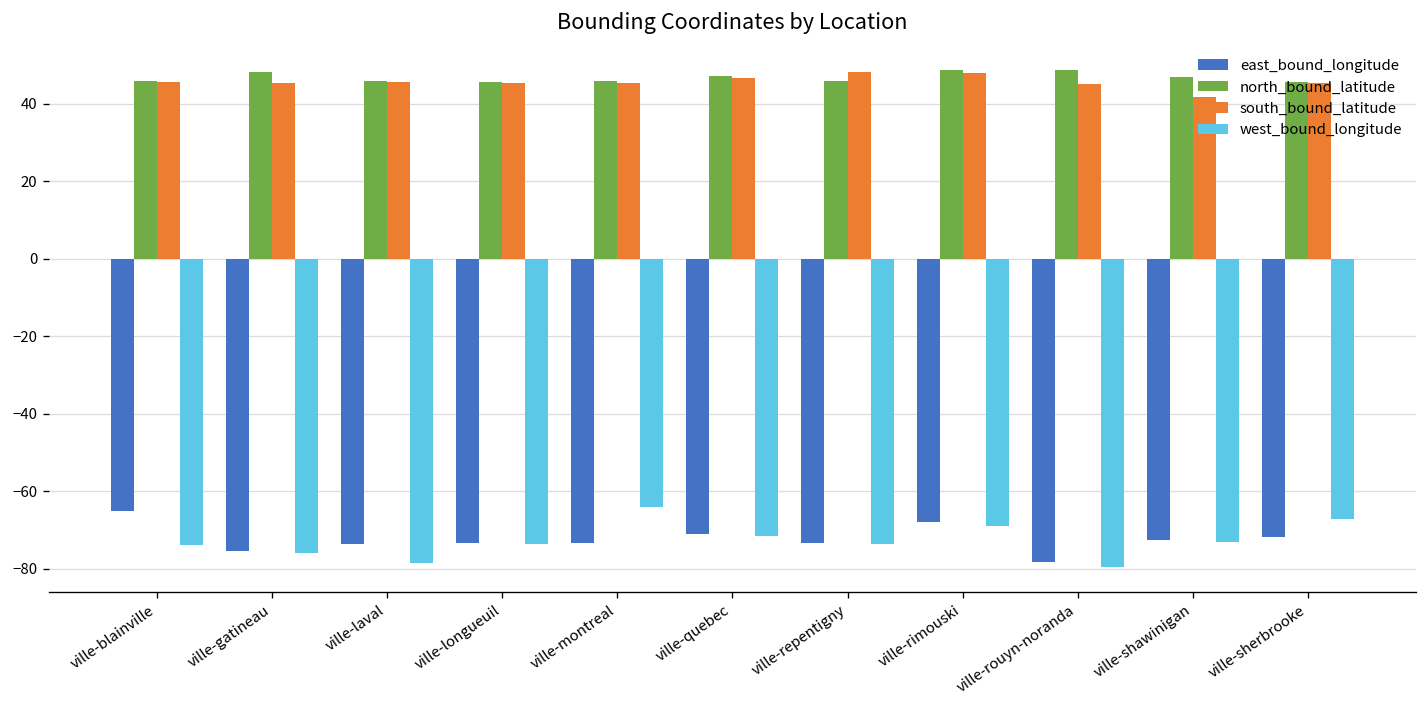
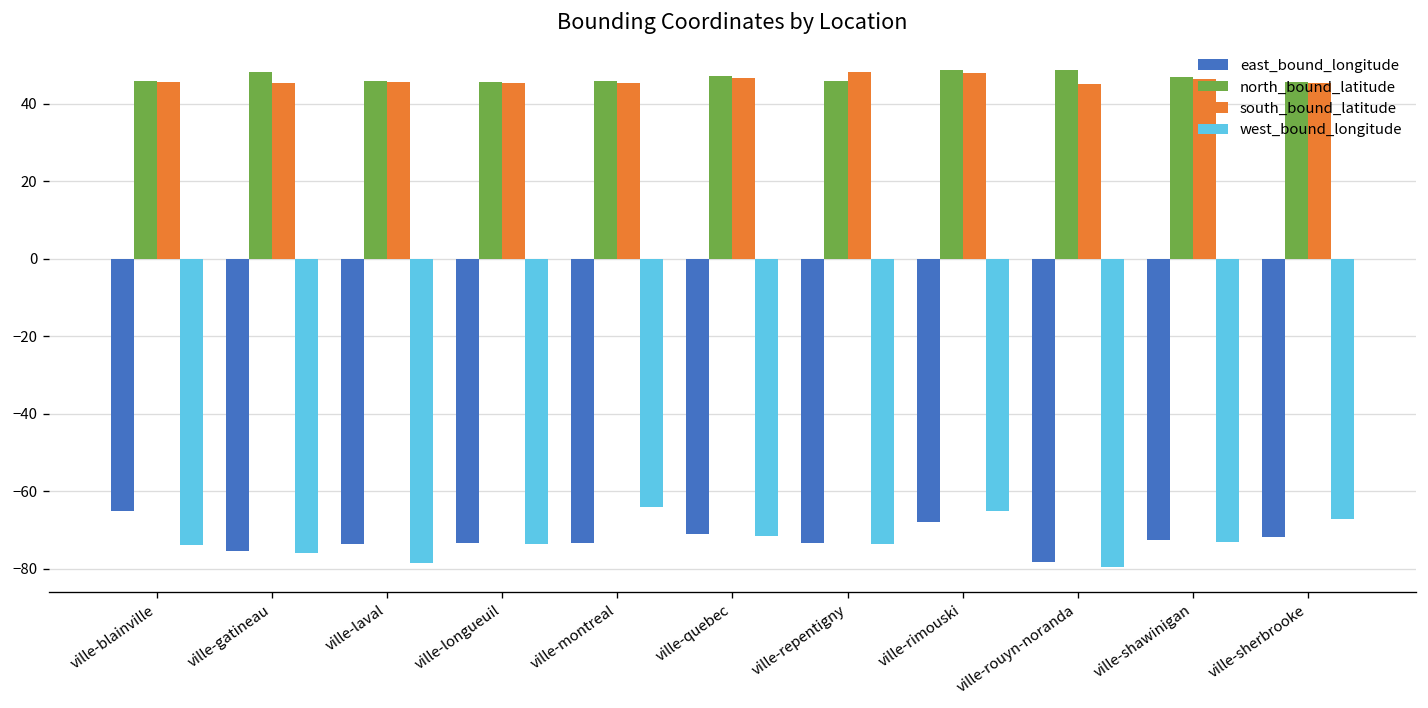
  {
    "east_bound_longitude": {
      "ville-blainville": -65,
      "ville-gatineau": -75,
      "ville-laval": -74,
      "ville-longueuil": -73,
      "ville-montreal": -73,
      "ville-quebec": -71,
      "ville-repentigny": -73,
      "ville-rimouski": -68,
      "ville-rouyn-noranda": -78,
      "ville-shawinigan": -73,
      "ville-sherbrooke": -72
    },
    "north_bound_latitude": {
      "ville-blainville": 46,
      "ville-gatineau": 48,
      "ville-laval": 46,
      "ville-longueuil": 46,
      "ville-montreal": 46,
      "ville-quebec": 47,
      "ville-repentigny": 46,
      "ville-rimouski": 49,
      "ville-rouyn-noranda": 49,
      "ville-shawinigan": 47,
      "ville-sherbrooke": 46
    },
    "south_bound_latitude": {
      "ville-blainville": 46,
      "ville-gatineau": 45,
      "ville-laval": 46,
      "ville-longueuil": 45,
      "ville-montreal": 45,
      "ville-quebec": 47,
      "ville-repentigny": 48,
      "ville-rimouski": 48,
      "ville-rouyn-noranda": 45,
-     "ville-shawinigan": 42,
+     "ville-shawinigan": 46,
      "ville-sherbrooke": 45
    },
    "west_bound_longitude": {
      "ville-blainville": -74,
      "ville-gatineau": -76,
      "ville-laval": -79,
      "ville-longueuil": -74,
      "ville-montreal": -64,
      "ville-quebec": -72,
      "ville-repentigny": -74,
-     "ville-rimouski": -69,
+     "ville-rimouski": -65,
      "ville-rouyn-noranda": -80,
      "ville-shawinigan": -73,
      "ville-sherbrooke": -67
    }
  }
